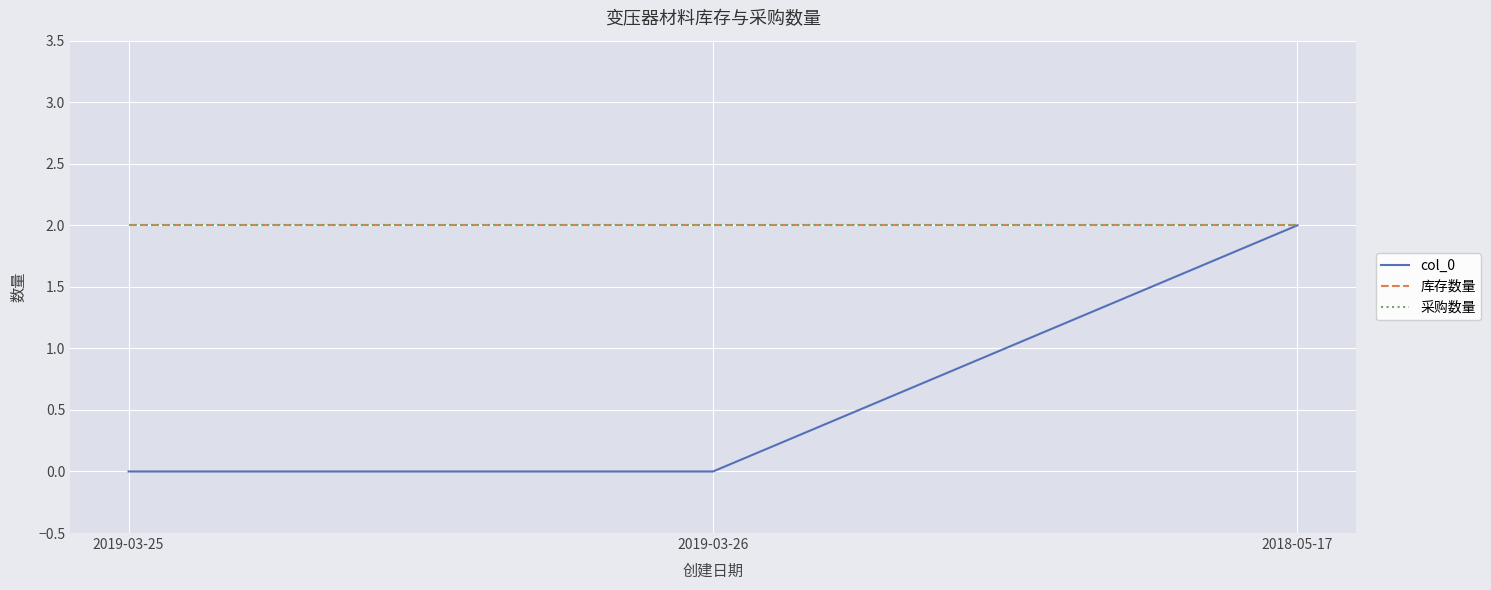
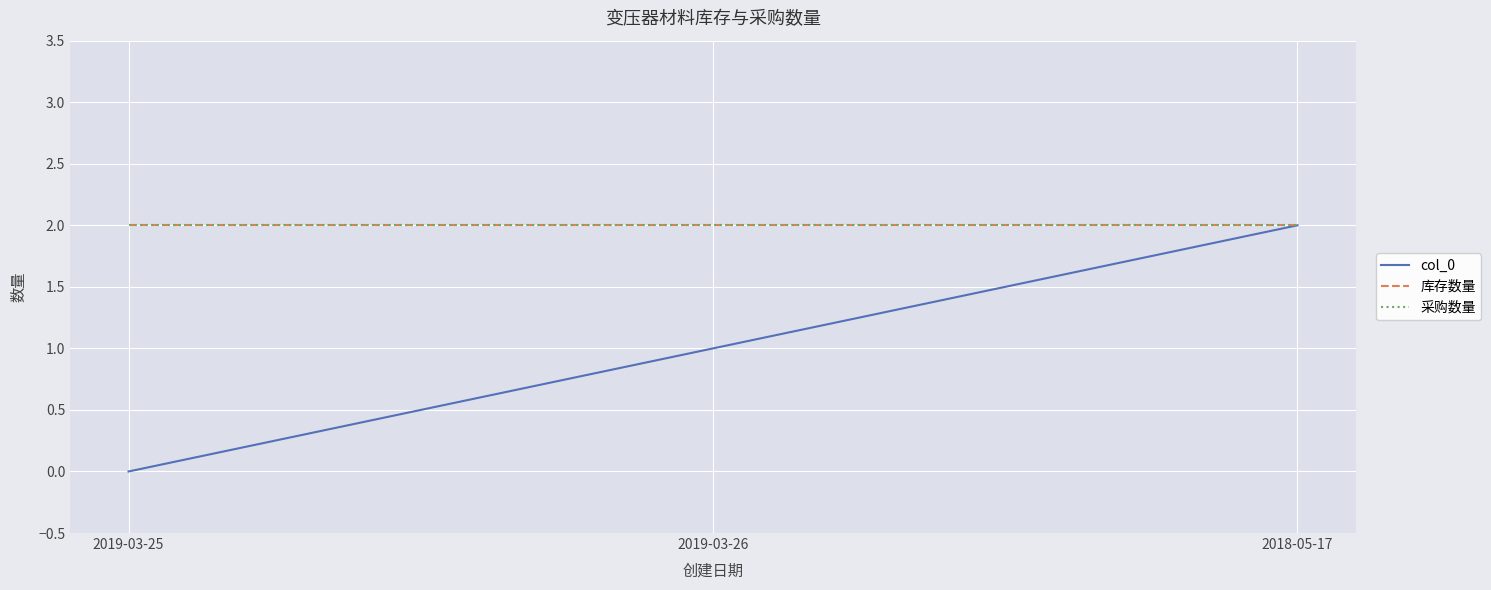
  {
    "col_0": {
      "2019-03-25": 0,
-     "2019-03-26": 0
+     "2019-03-26": 1
    },
    "采购数量": {
      "2019-03-25": 2,
      "2019-03-26": 2
    }
  }
